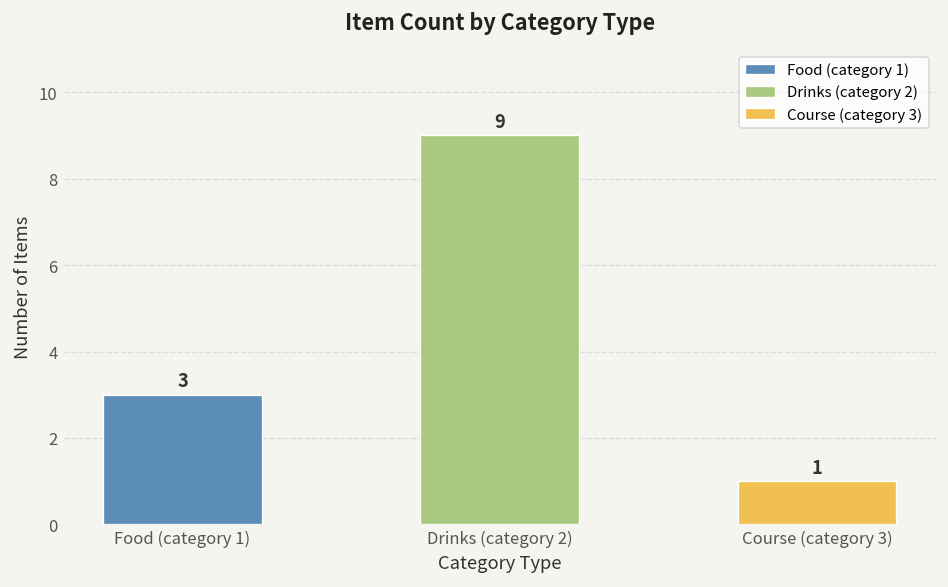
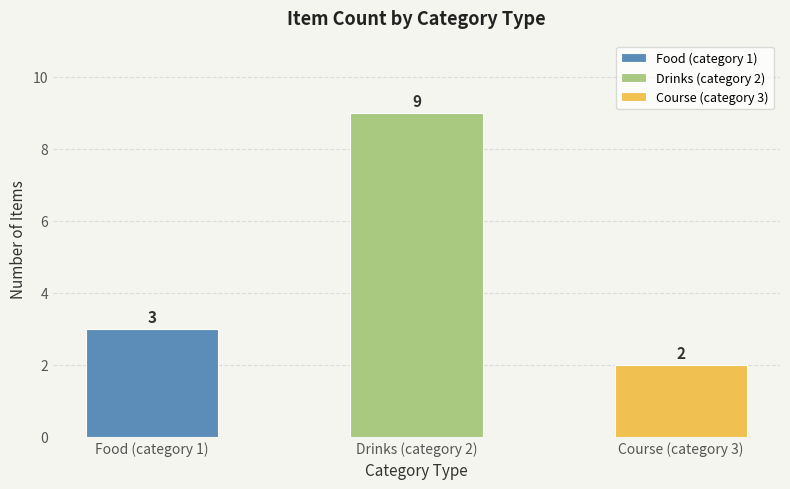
  {
    "Food (category 1)": 3,
    "Drinks (category 2)": 9,
-   "Course (category 3)": 1
+   "Course (category 3)": 2
  }
